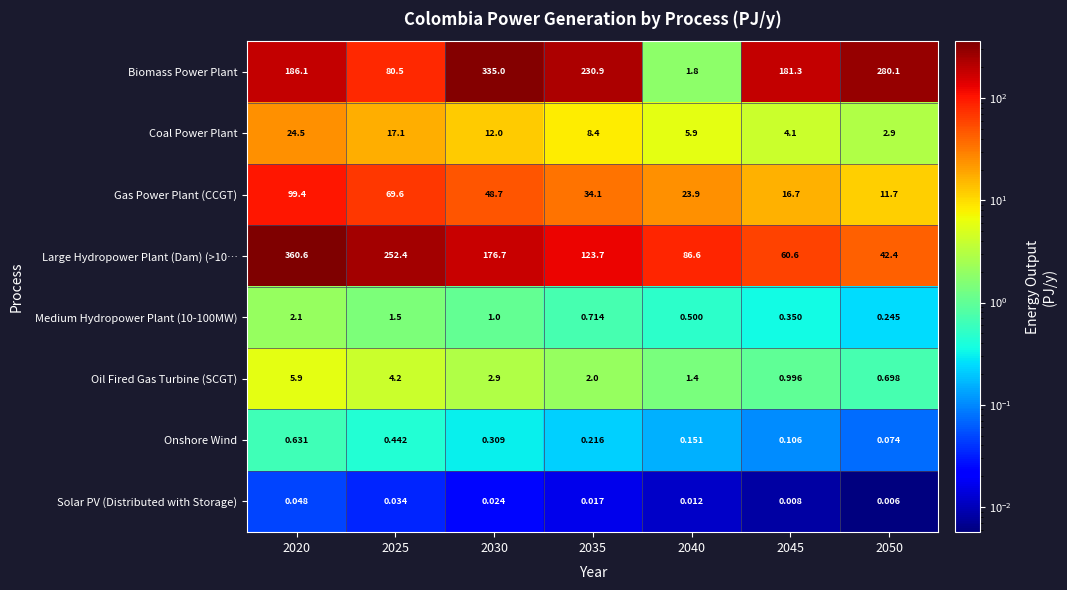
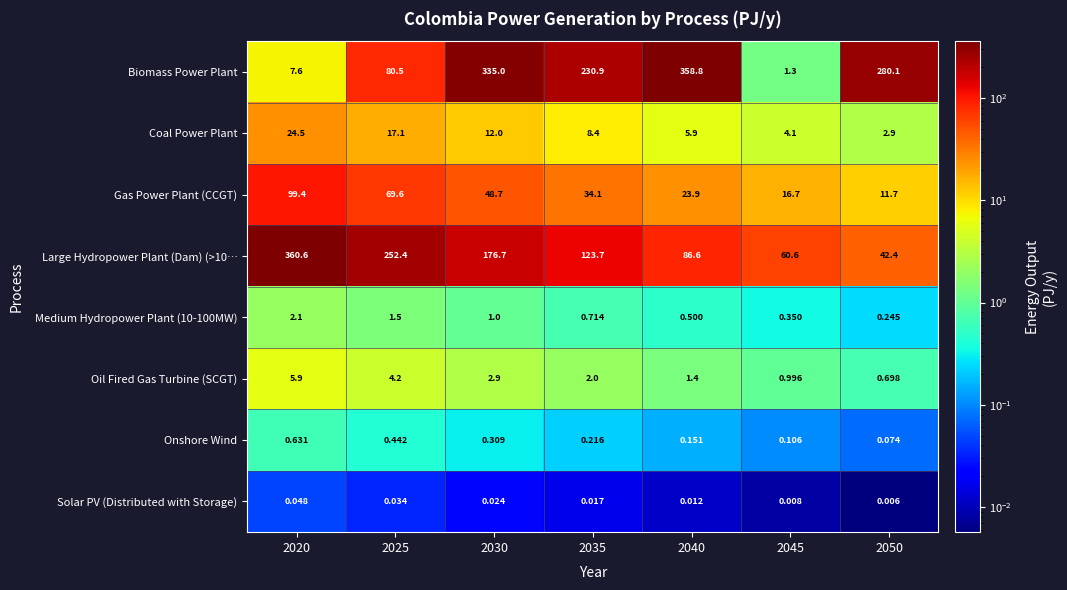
  {
    "Biomass Power Plant": {
-     "2020": 186.1,
+     "2020": 7.6,
      "2025": 80.5,
      "2030": 335.0,
      "2035": 230.9,
-     "2040": 1.8,
-     "2045": 181.3,
+     "2040": 358.8,
+     "2045": 1.3,
      "2050": 280.1
    },
    "Coal Power Plant": {
      "2020": 24.5,
      "2025": 17.1,
      "2030": 12.0,
      "2035": 8.4,
      "2040": 5.9,
      "2045": 4.1,
      "2050": 2.9
    },
    "Gas Power Plant (CCGT)": {
      "2020": 99.4,
      "2025": 69.6,
      "2030": 48.7,
      "2035": 34.1,
      "2040": 23.9,
      "2045": 16.7,
      "2050": 11.7
    },
    "Large Hydropower Plant (Dam) (>10…": {
      "2020": 360.6,
      "2025": 252.4,
      "2030": 176.7,
      "2035": 123.7,
      "2040": 86.6,
      "2045": 60.6,
      "2050": 42.4
    },
    "Medium Hydropower Plant (10-100MW)": {
      "2020": 2.1,
      "2025": 1.5,
      "2030": 1.0,
      "2035": 0.714,
      "2040": 0.500,
      "2045": 0.350,
      "2050": 0.245
    },
    "Oil Fired Gas Turbine (SCGT)": {
      "2020": 5.9,
      "2025": 4.2,
      "2030": 2.9,
      "2035": 2.0,
      "2040": 1.4,
      "2045": 0.996,
      "2050": 0.698
    },
    "Onshore Wind": {
      "2020": 0.631,
      "2025": 0.442,
      "2030": 0.309,
      "2035": 0.216,
      "2040": 0.151,
      "2045": 0.106,
      "2050": 0.074
    },
    "Solar PV (Distributed with Storage)": {
      "2020": 0.048,
      "2025": 0.034,
      "2030": 0.024,
      "2035": 0.017,
      "2040": 0.012,
      "2045": 0.008,
      "2050": 0.006
    }
  }
